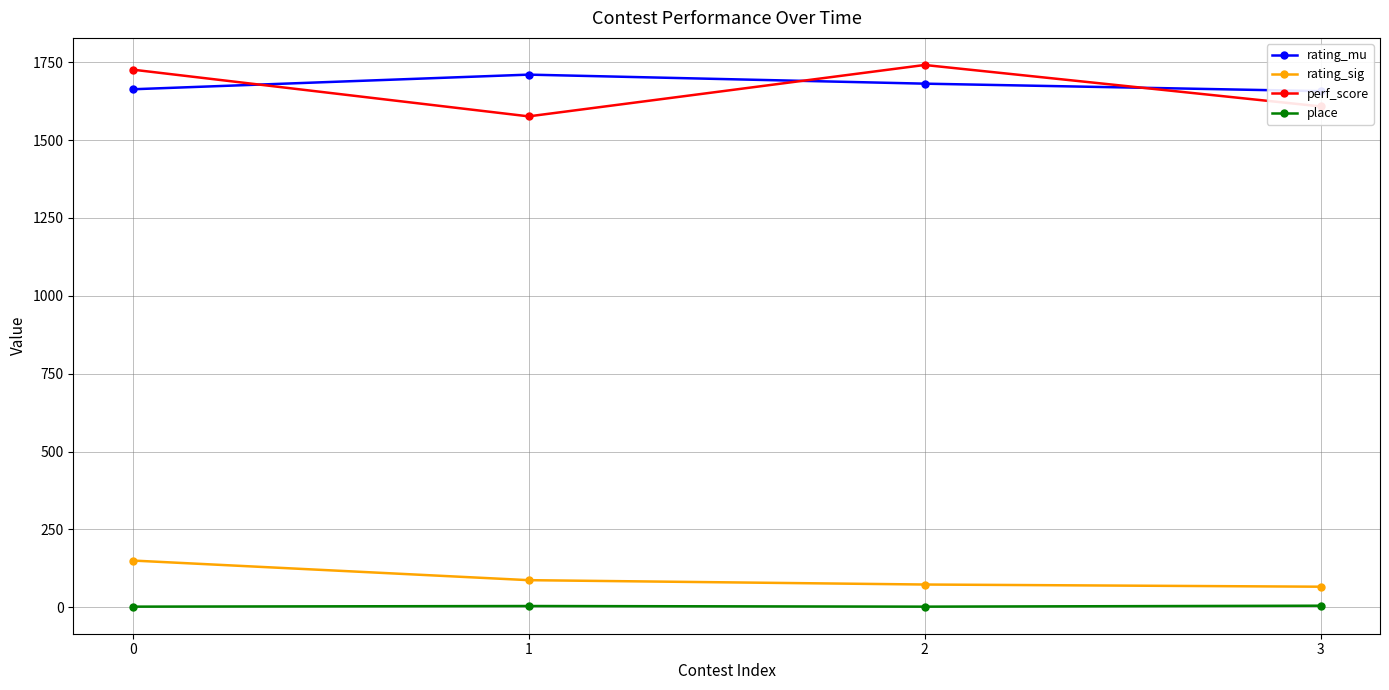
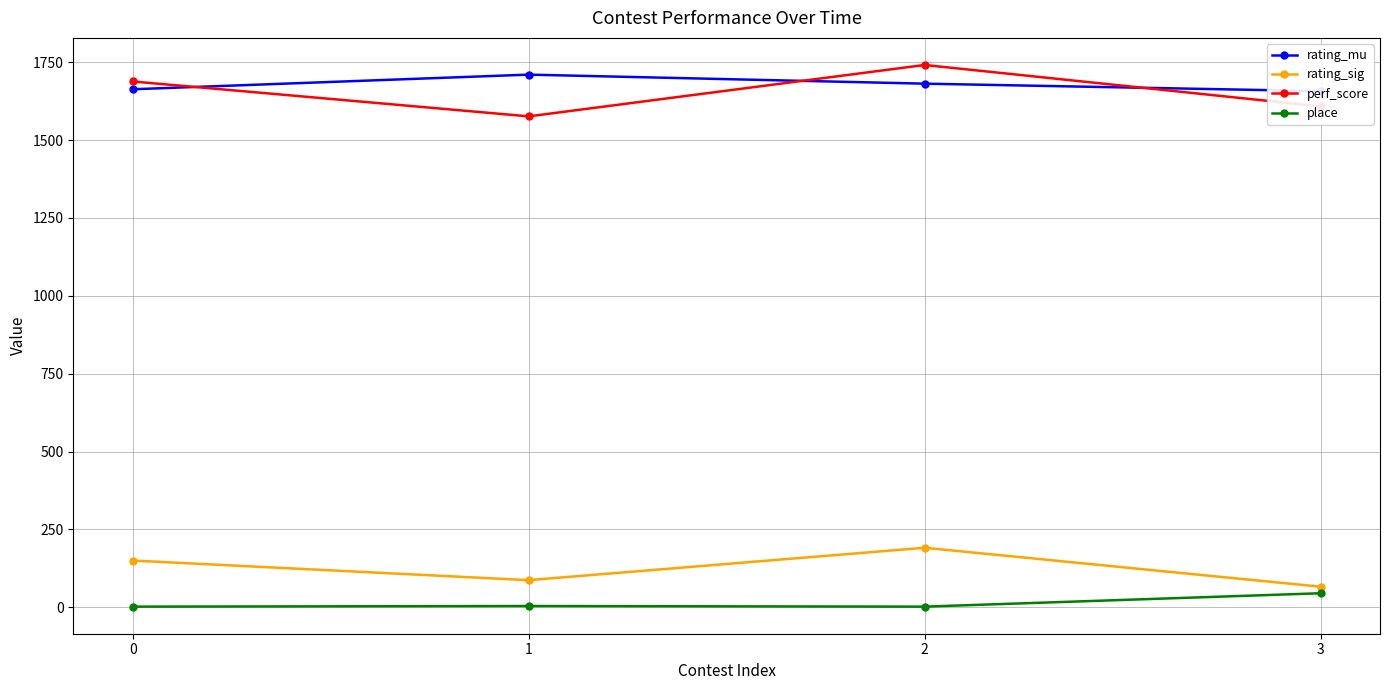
  {
    "rating_mu": {
      "0": 1660,
      "1": 1710,
      "2": 1680
    },
    "rating_sig": {
      "0": 150,
      "1": 90,
-     "2": 70,
+     "2": 190,
      "3": 70
    },
    "perf_score": {
-     "0": 1730,
+     "0": 1690,
      "1": 1580,
      "2": 1740
    },
    "place": {
      "0": 0,
      "1": 0,
      "2": 0,
-     "3": 10
+     "3": 50
    }
  }
